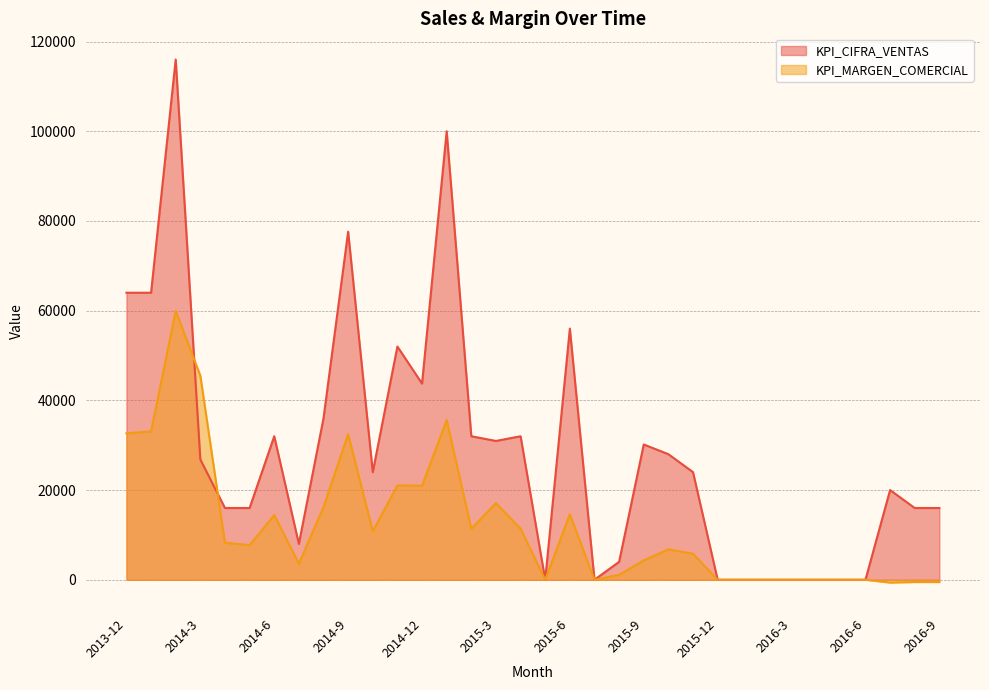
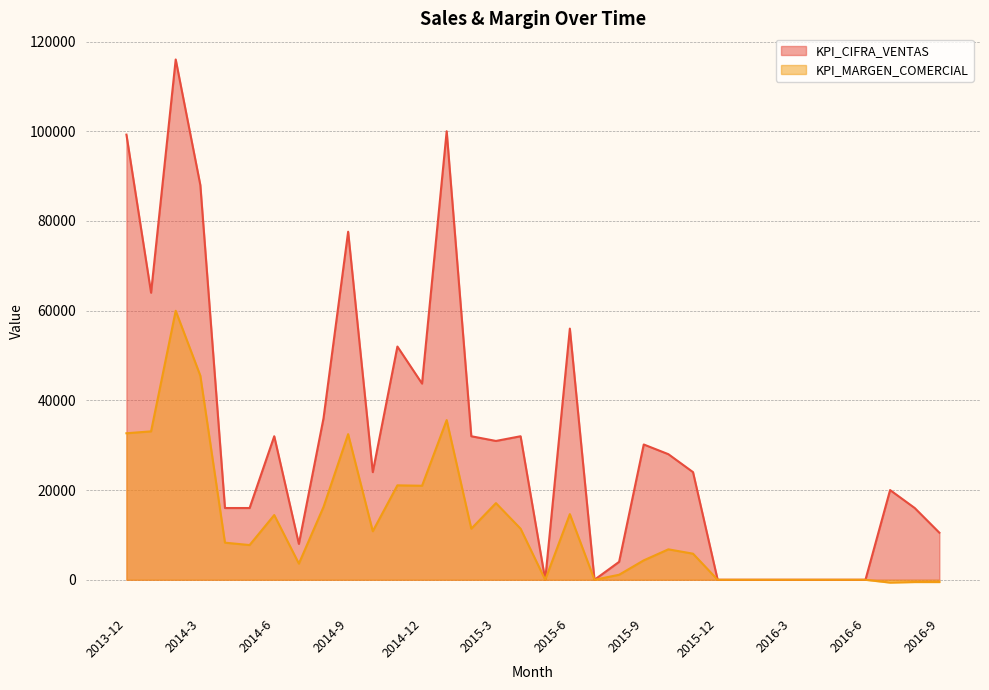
  {
    "KPI_CIFRA_VENTAS": {
-     "2013-12": 64000,
-     "2014-3": 27000,
+     "2013-12": 99000,
+     "2014-3": 88000,
      "2014-6": 32000,
      "2014-9": 78000,
      "2014-12": 44000,
      "2015-3": 31000,
      "2015-6": 56000,
      "2015-9": 30000,
-     "2016-9": 16000
+     "2016-9": 10000
    }
  }
